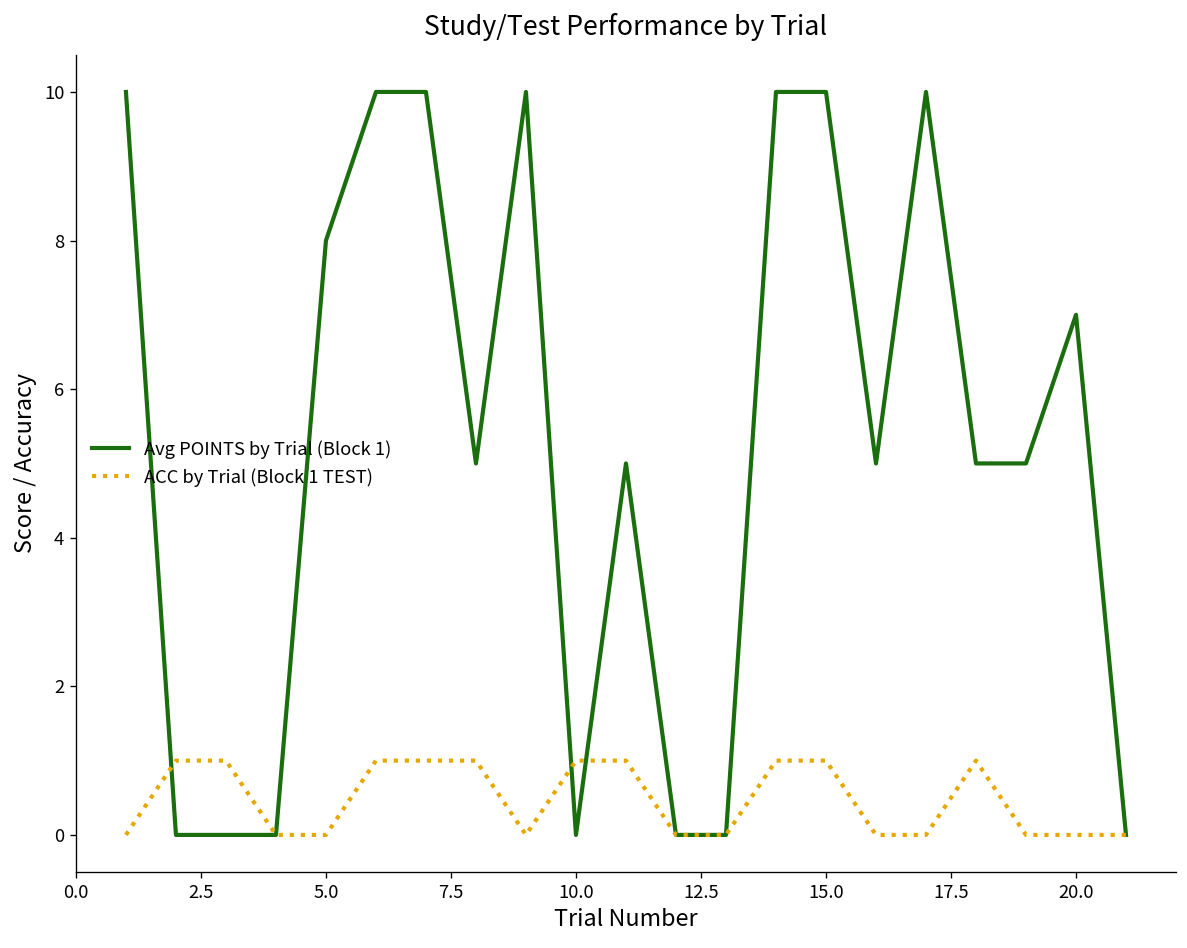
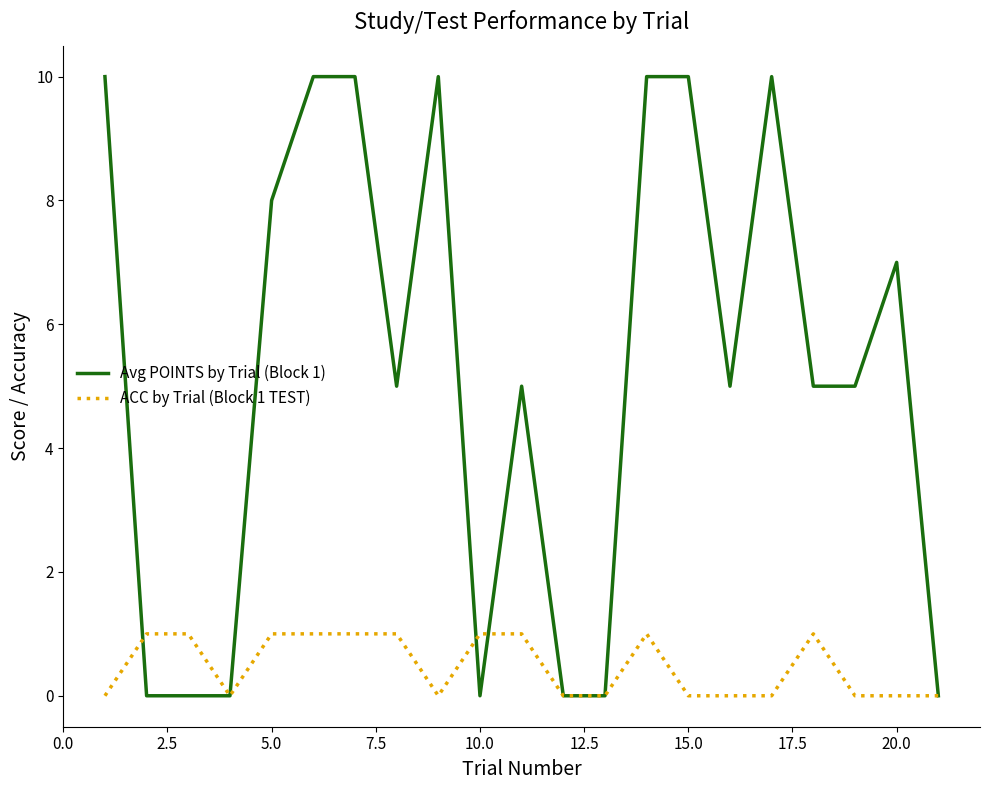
  {
    "Avg POINTS by Trial (Block 1)": {
      "5.0": 8,
      "10.0": 0,
      "15.0": 10,
      "20.0": 7
    },
    "ACC by Trial (Block 1 TEST)": {
-     "5.0": 0,
+     "5.0": 1,
      "10.0": 1,
-     "15.0": 1,
+     "15.0": 0,
      "20.0": 0
    }
  }
